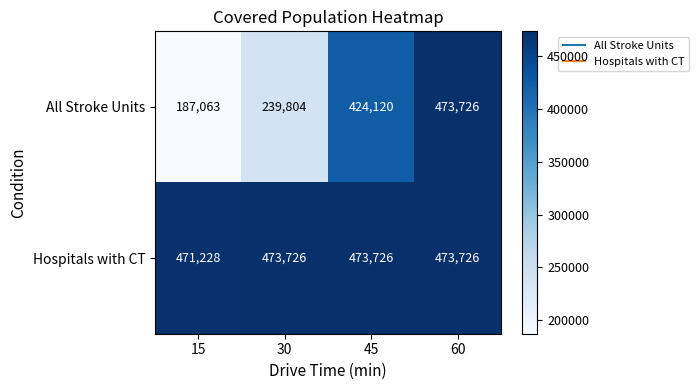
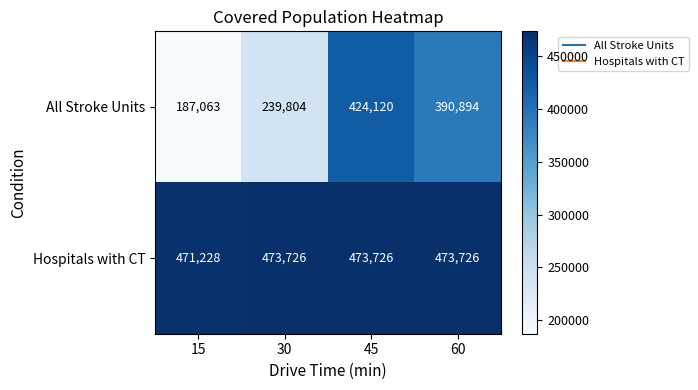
  {
    "All Stroke Units": {
      "15": "187,063",
      "30": "239,804",
      "45": "424,120",
-     "60": "473,726"
+     "60": "390,894"
    },
    "Hospitals with CT": {
      "15": "471,228",
      "30": "473,726",
      "45": "473,726",
      "60": "473,726"
    }
  }
